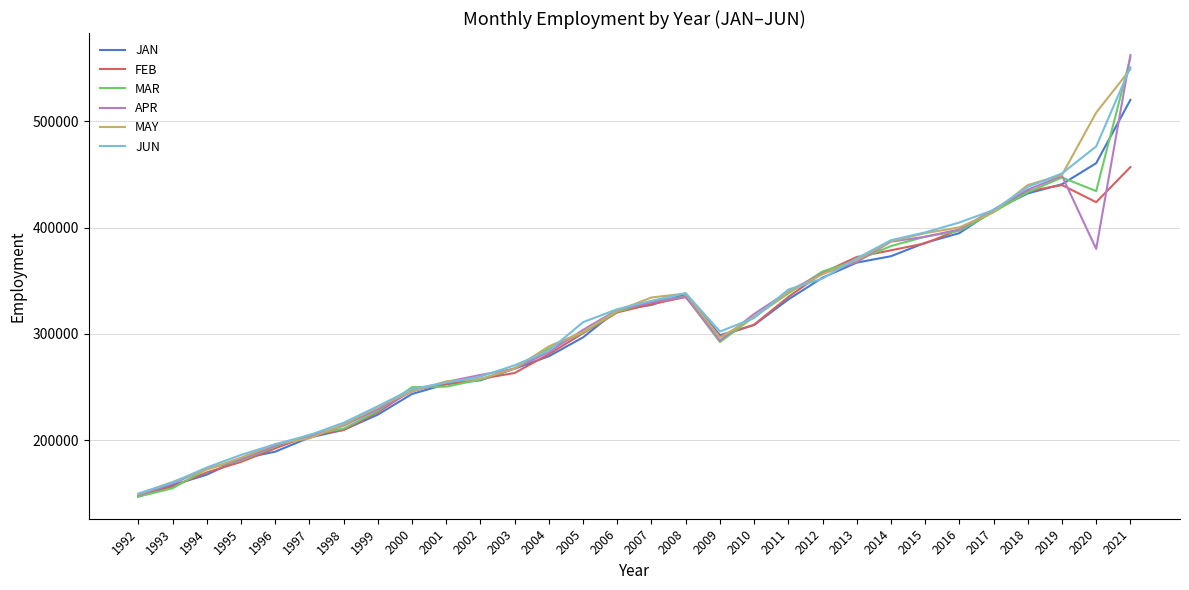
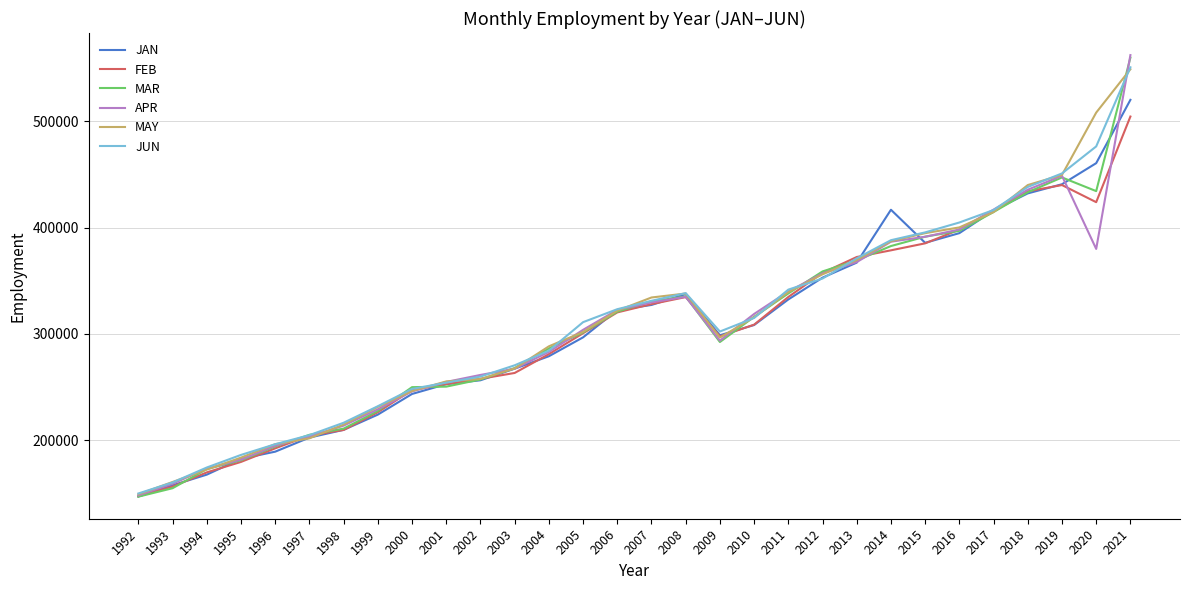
  {
    "JAN": {
      "1996": 189000,
      "2000": 243000,
      "2005": 297000,
-     "2014": 373000,
+     "2014": 417000,
      "2020": 461000,
      "2021": 520000
    },
    "FEB": {
      "2003": 263000,
      "2014": 379000,
      "2020": 424000,
-     "2021": 457000
+     "2021": 504000
    },
    "MAR": {
      "2014": 383000,
      "2020": 434000
    },
    "APR": {
      "2010": 319000,
      "2020": 380000
    },
    "MAY": {
      "2007": 334000,
      "2020": 508000
    },
    "JUN": {
      "1995": 186000,
      "2003": 270000,
      "2005": 311000,
      "2009": 302000,
      "2016": 405000,
      "2020": 476000
    }
  }
